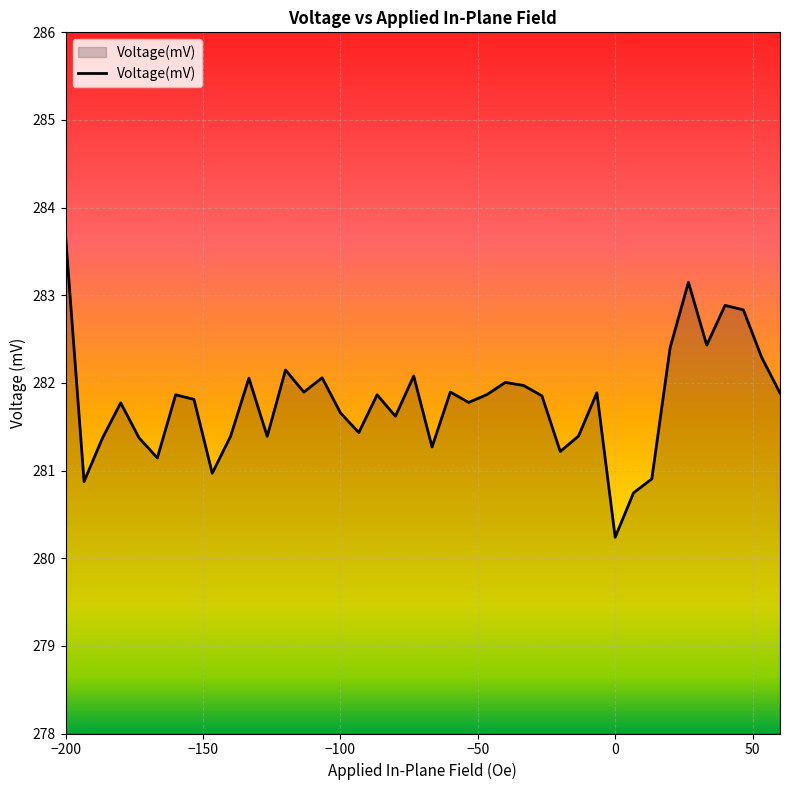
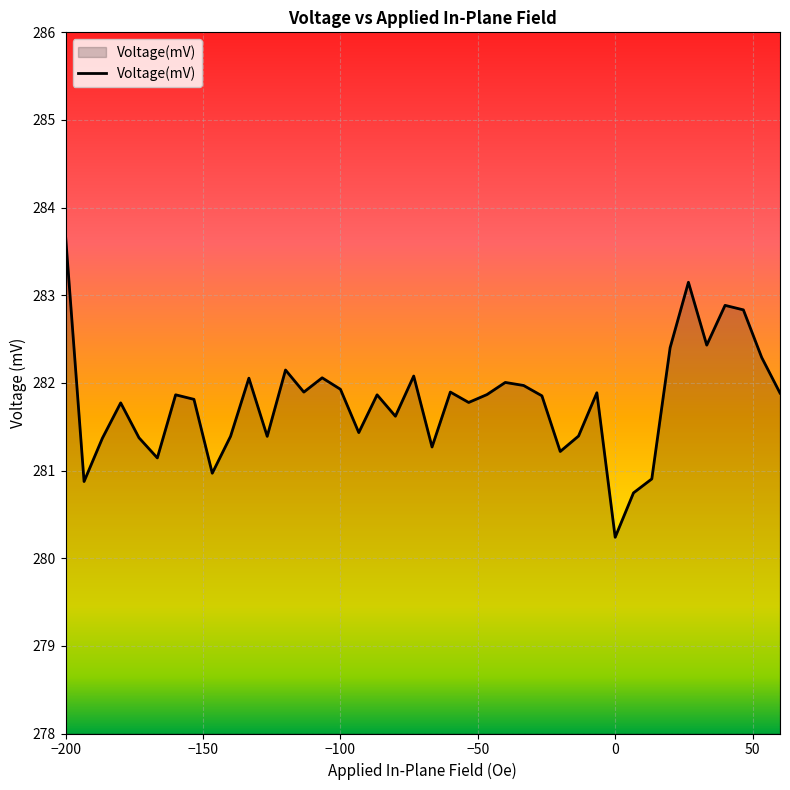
  {
    "−200": 283.6,
-   "−100": 281.7,
+   "−100": 281.9,
    "0": 280.2
  }
